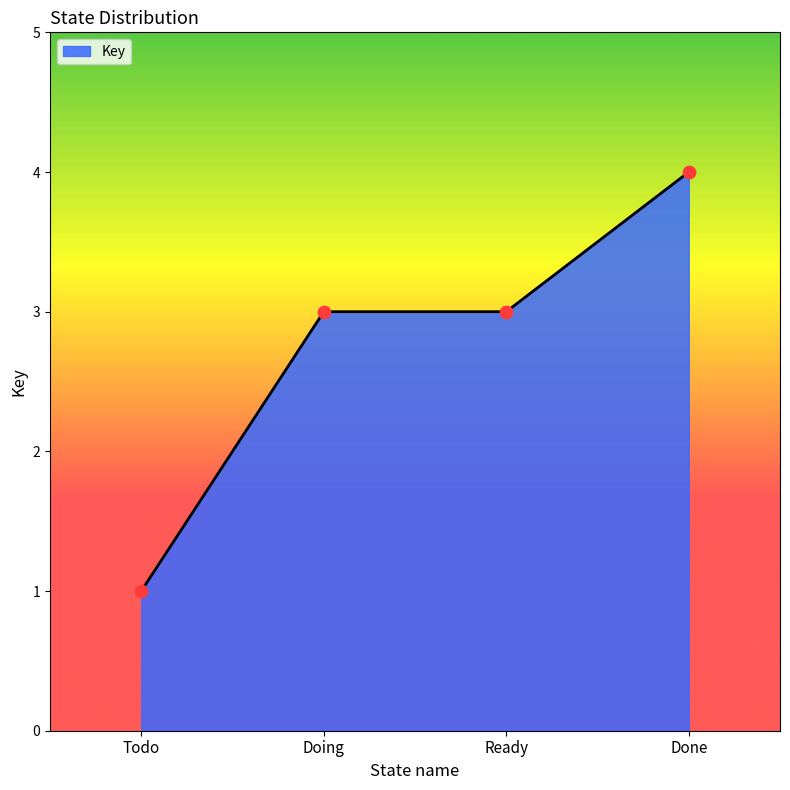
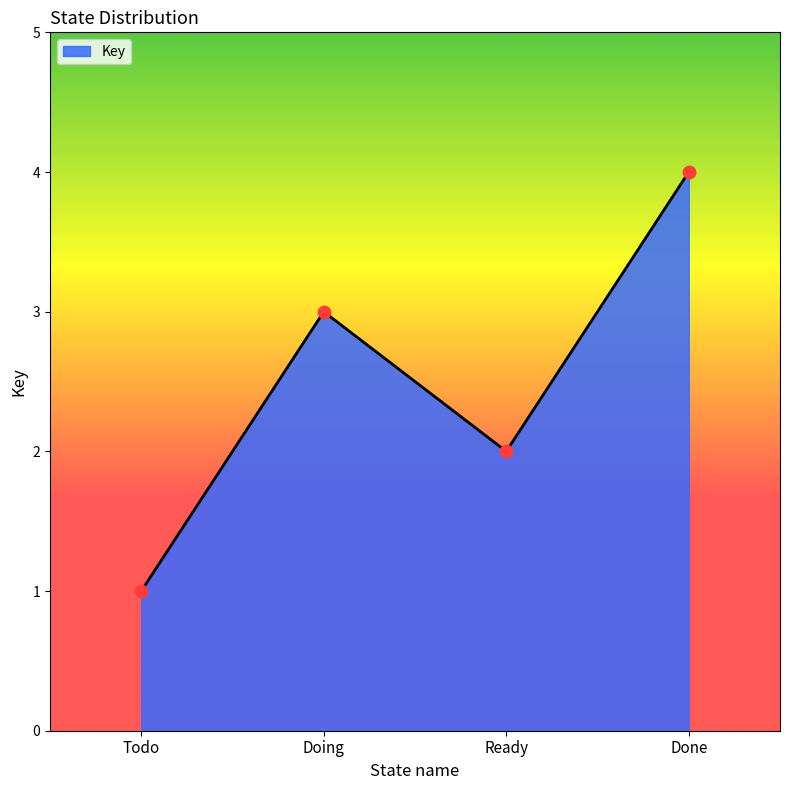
  {
    "Todo": 1,
    "Doing": 3,
-   "Ready": 3,
+   "Ready": 2,
    "Done": 4
  }
